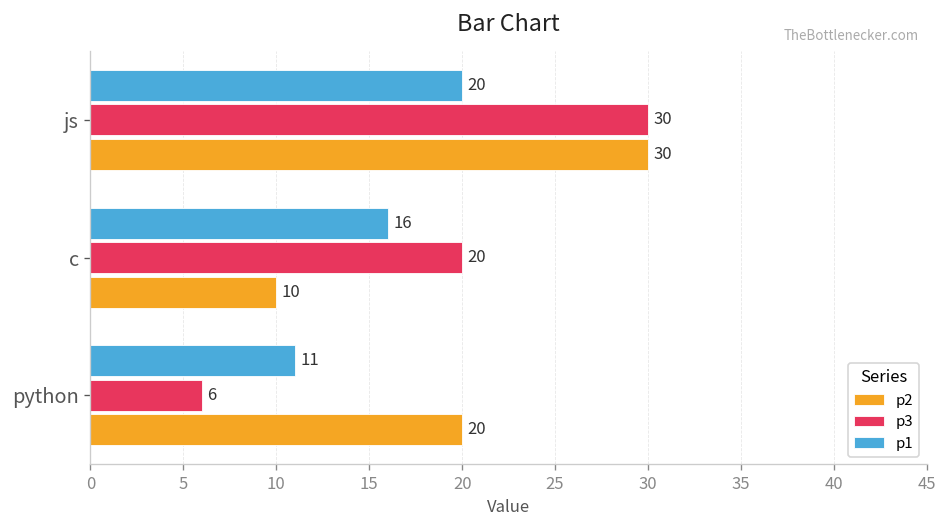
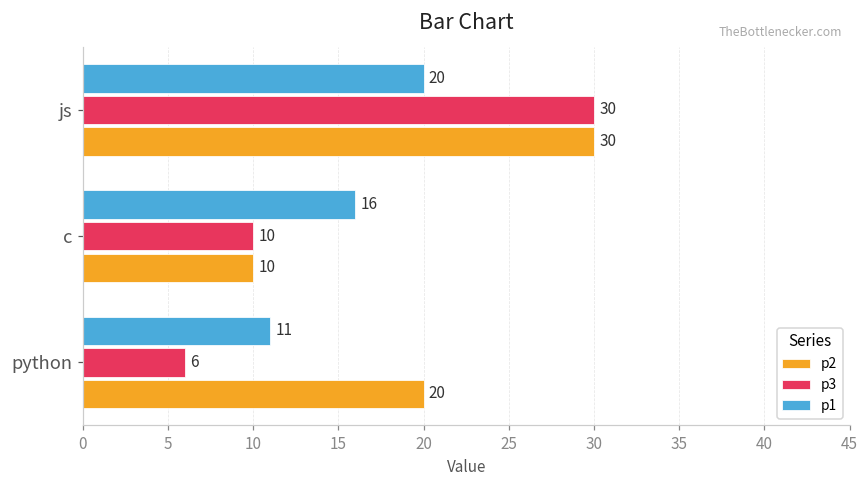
  {
    "p2": {
      "js": 30,
      "c": 10,
      "python": 20
    },
    "p3": {
      "js": 30,
-     "c": 20,
+     "c": 10,
      "python": 6
    },
    "p1": {
      "js": 20,
      "c": 16,
      "python": 11
    }
  }
